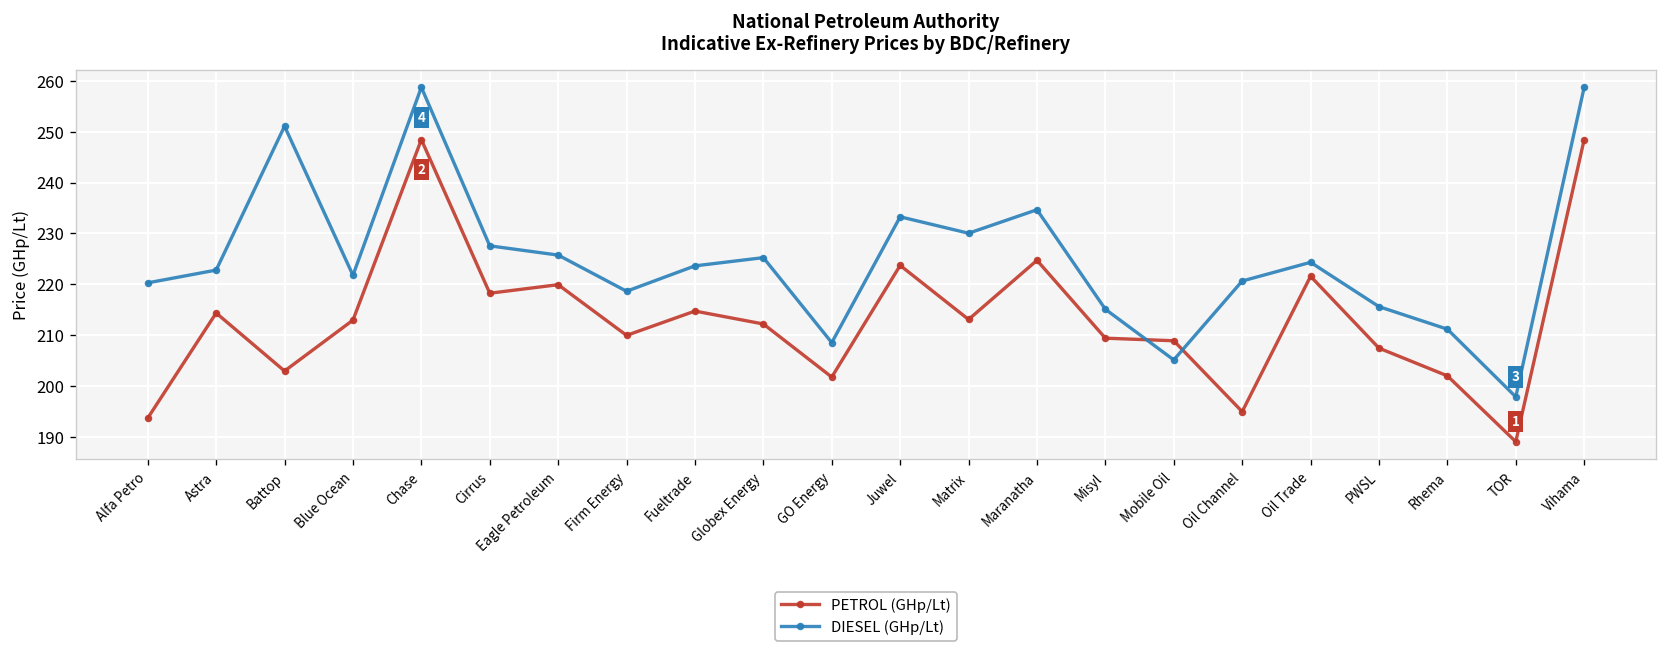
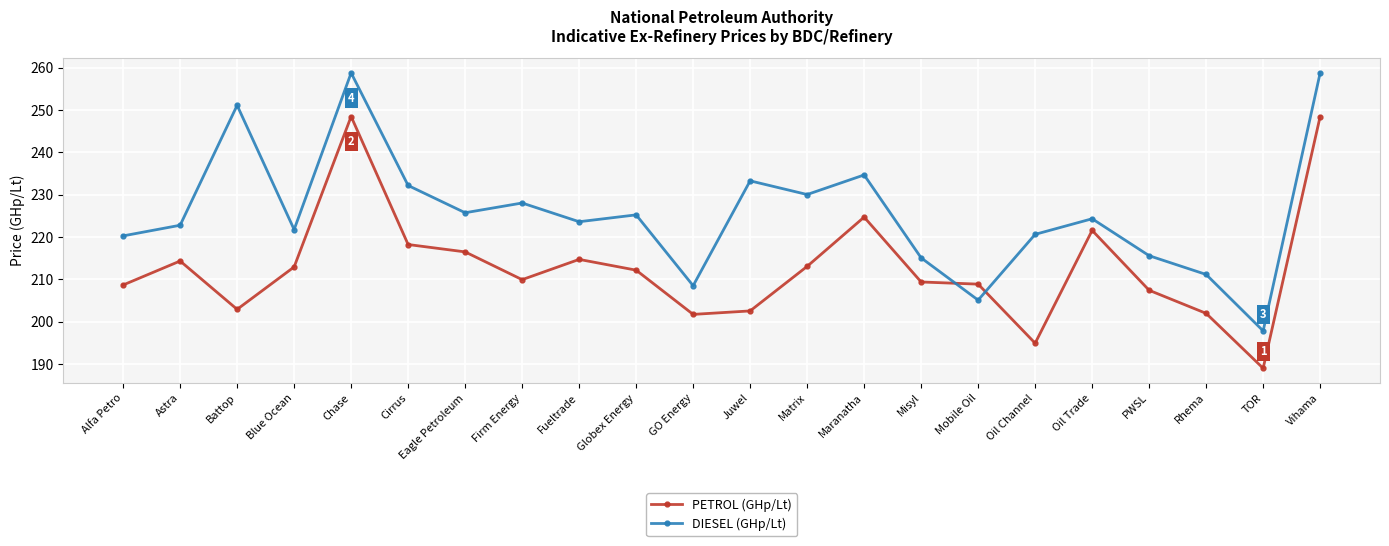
  {
    "PETROL (GHp/Lt)": {
-     "Alfa Petro": 194,
+     "Alfa Petro": 209,
      "Astra": 214,
      "Battop": 203,
      "Blue Ocean": 213,
      "Cirrus": 218,
-     "Eagle Petroleum": 220,
+     "Eagle Petroleum": 217,
      "Firm Energy": 210,
      "Fueltrade": 215,
      "Globex Energy": 212,
      "GO Energy": 202,
-     "Juwel": 224,
+     "Juwel": 203,
      "Matrix": 213,
      "Maranatha": 225,
      "Misyl": 209,
      "Mobile Oil": 209,
      "Oil Channel": 195,
      "Oil Trade": 222,
      "PWSL": 207,
      "Rhema": 202,
      "Vihama": 248
    },
    "DIESEL (GHp/Lt)": {
      "Alfa Petro": 220,
      "Astra": 223,
      "Battop": 251,
      "Blue Ocean": 222,
      "Chase": 259,
-     "Cirrus": 228,
+     "Cirrus": 232,
      "Eagle Petroleum": 226,
-     "Firm Energy": 219,
+     "Firm Energy": 228,
      "Fueltrade": 224,
      "Globex Energy": 225,
      "GO Energy": 209,
      "Juwel": 233,
      "Matrix": 230,
      "Maranatha": 235,
      "Misyl": 215,
      "Mobile Oil": 205,
      "Oil Channel": 221,
      "Oil Trade": 224,
      "PWSL": 216,
      "Rhema": 211,
      "Vihama": 259
    }
  }
